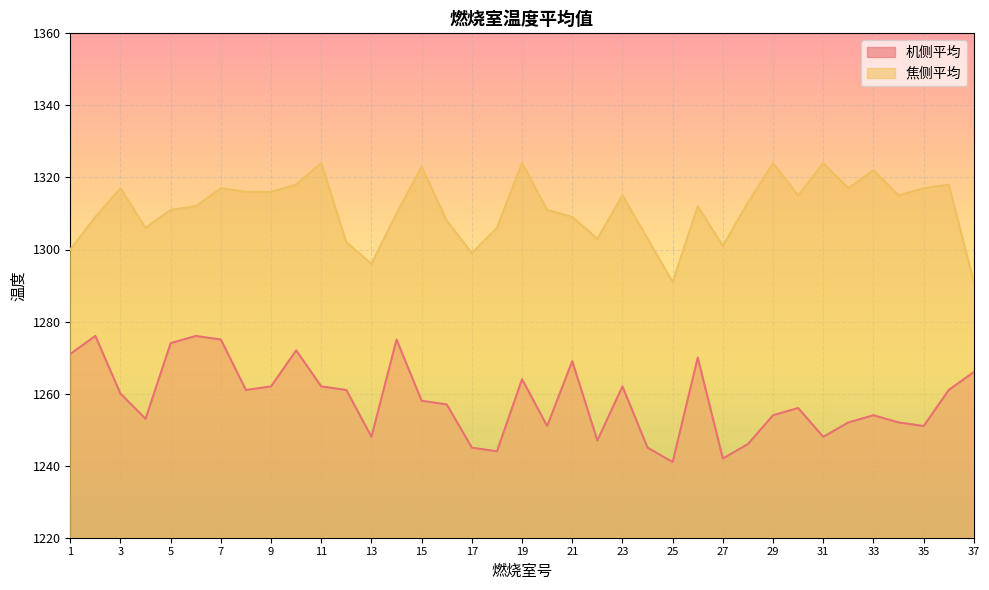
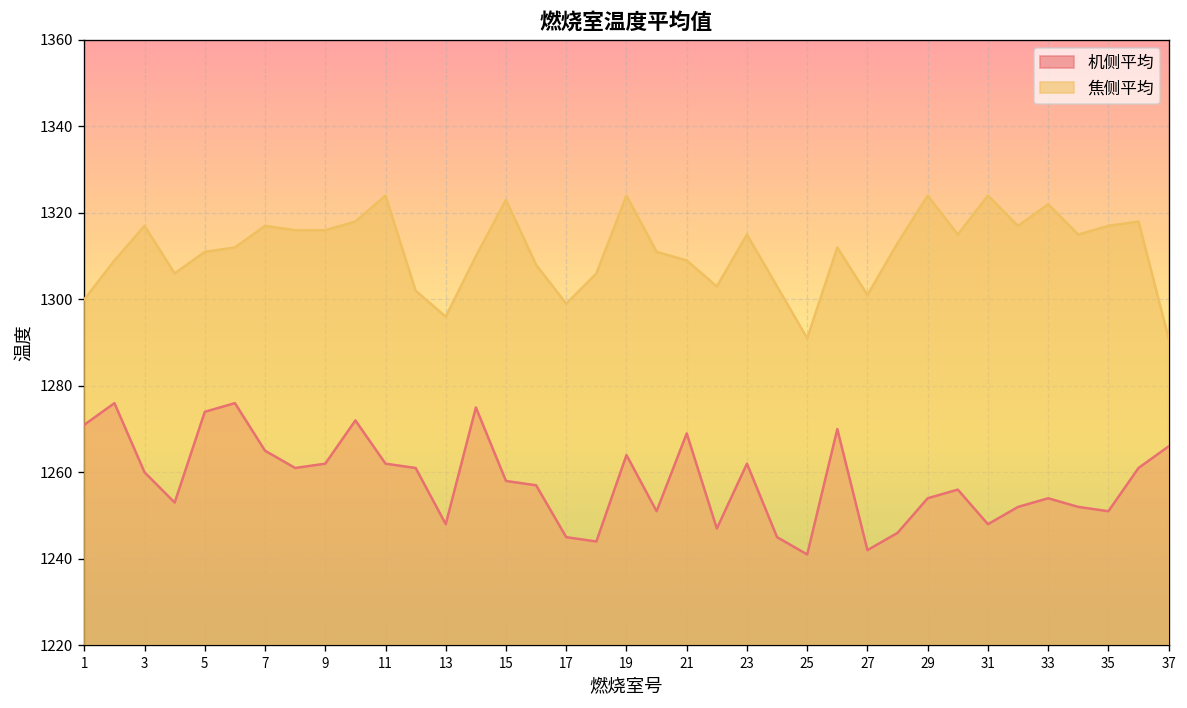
  {
    "机侧平均": {
      "1": 1271,
      "3": 1260,
      "5": 1274,
-     "7": 1275,
+     "7": 1265,
      "9": 1262,
      "11": 1262,
      "13": 1248,
      "15": 1258,
      "17": 1245,
      "19": 1264,
      "21": 1269,
      "23": 1262,
      "25": 1241,
      "27": 1242,
      "29": 1254,
      "31": 1248,
      "33": 1254,
      "35": 1251,
      "37": 1266
    },
    "焦侧平均": {
      "1": 1300,
      "3": 1317,
      "5": 1311,
      "7": 1317,
      "9": 1316,
      "11": 1324,
      "13": 1296,
      "15": 1323,
      "17": 1299,
      "19": 1324,
      "21": 1309,
      "23": 1315,
      "25": 1291,
      "27": 1301,
      "29": 1324,
      "31": 1324,
      "33": 1322,
      "35": 1317,
      "37": 1291
    }
  }
